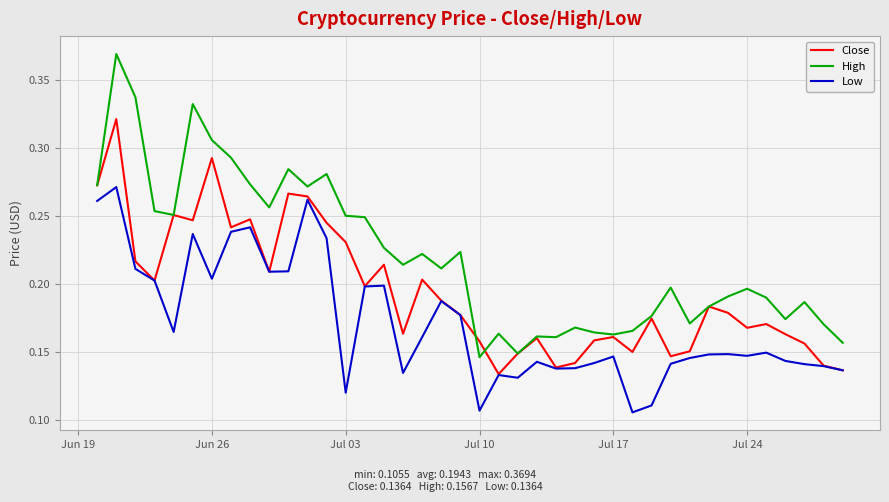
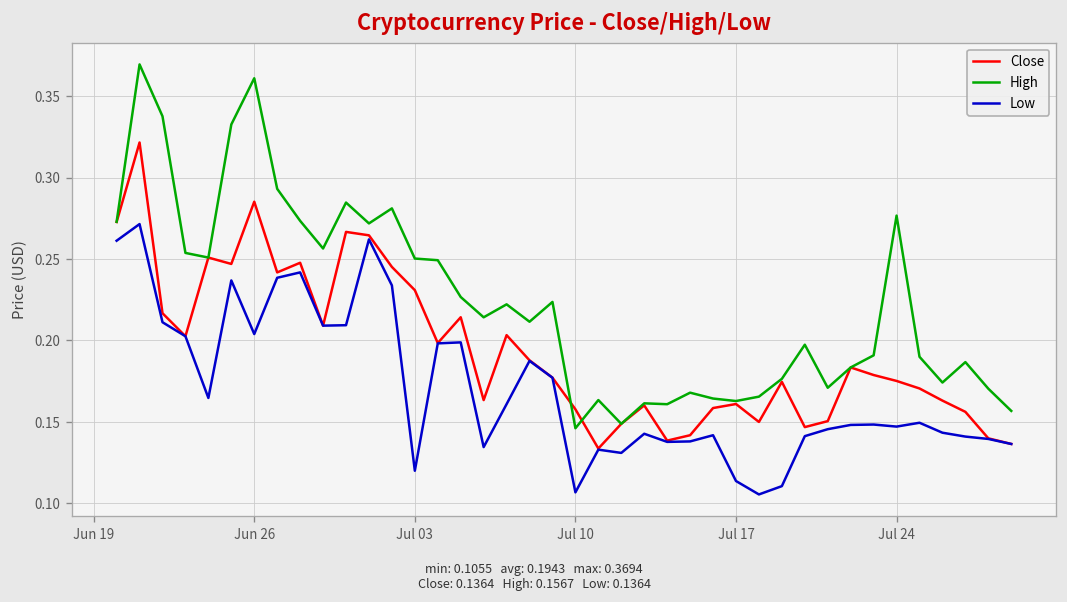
  {
    "Close": {
-     "Jun 26": 0.293,
+     "Jun 26": 0.285,
      "Jul 03": 0.231,
      "Jul 10": 0.158,
-     "Jul 24": 0.168
+     "Jul 24": 0.175
    },
    "High": {
-     "Jun 26": 0.306,
+     "Jun 26": 0.361,
      "Jul 03": 0.250,
      "Jul 10": 0.146,
-     "Jul 24": 0.197
+     "Jul 24": 0.277
    },
    "Low": {
      "Jun 26": 0.204,
      "Jul 03": 0.120,
      "Jul 10": 0.107,
-     "Jul 17": 0.147,
+     "Jul 17": 0.114,
      "Jul 24": 0.147
    }
  }
